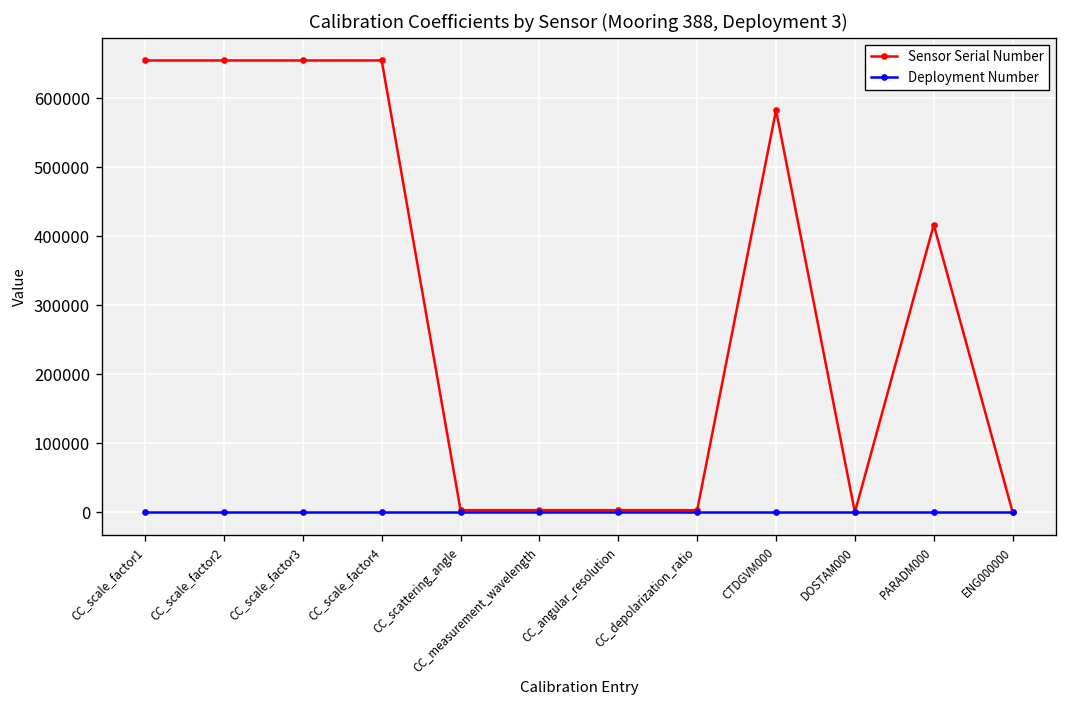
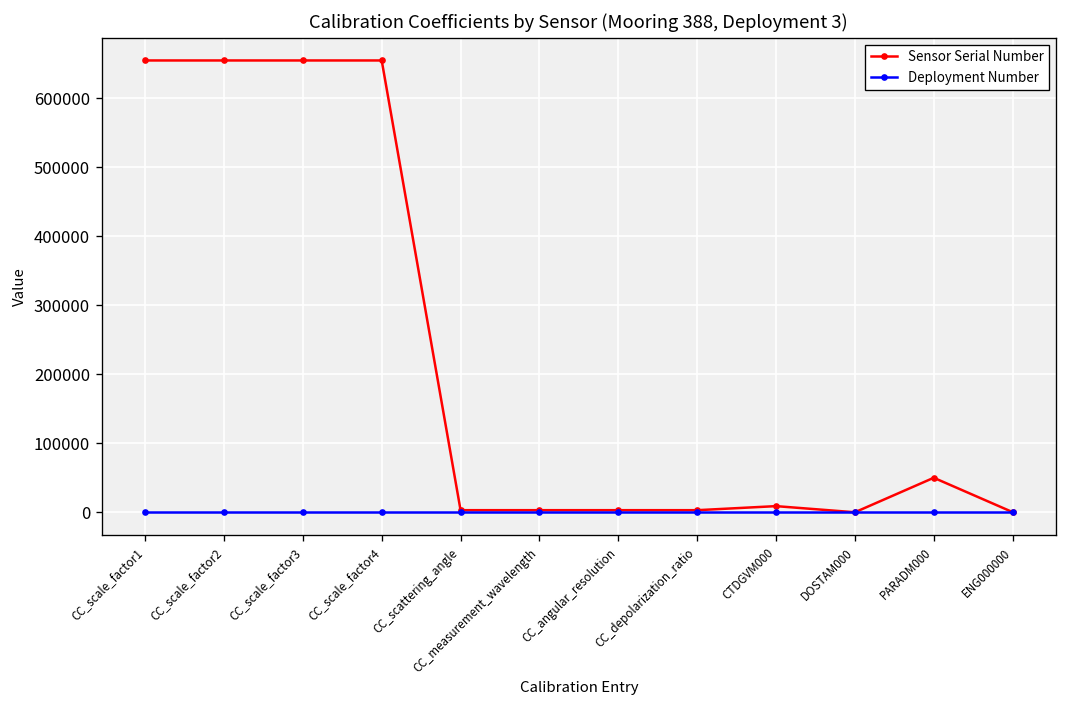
  {
    "Sensor Serial Number": {
      "CC_scale_factor1": 650000,
      "CC_scale_factor2": 650000,
      "CC_scale_factor3": 650000,
      "CC_scale_factor4": 650000,
-     "CTDGVM000": 580000,
-     "PARADM000": 420000
+     "CTDGVM000": 10000,
+     "PARADM000": 50000
    },
    "Deployment Number": {
      "CC_scale_factor1": 0,
      "CC_scale_factor2": 0,
      "CC_scale_factor3": 0,
      "CC_scale_factor4": 0,
      "CTDGVM000": 0,
      "PARADM000": 0
    }
  }
